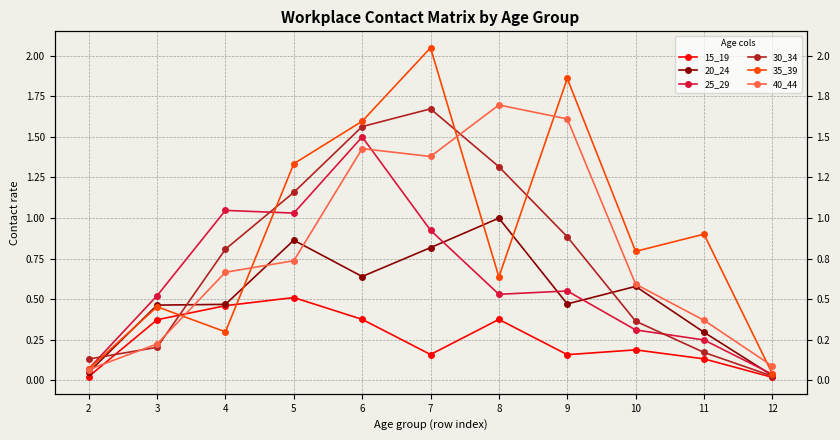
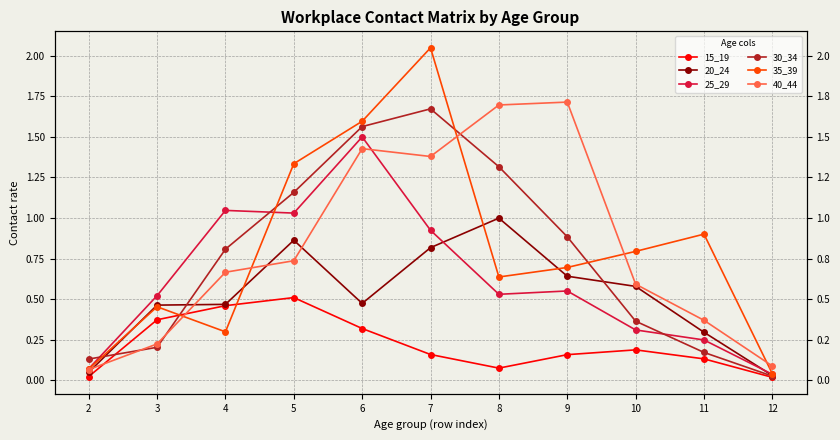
  {
    "15_19": {
      "2": 0.02,
      "3": 0.37,
      "5": 0.51,
-     "6": 0.38,
+     "6": 0.32,
      "7": 0.16,
-     "8": 0.37,
+     "8": 0.07,
      "9": 0.16,
      "10": 0.19,
      "11": 0.13
    },
    "20_24": {
      "2": 0.05,
      "5": 0.86,
-     "6": 0.64,
+     "6": 0.47,
      "7": 0.82,
      "8": 1.00,
-     "9": 0.47,
+     "9": 0.64,
      "11": 0.30
    },
    "35_39": {
      "4": 0.30,
      "5": 1.33,
      "6": 1.60,
      "7": 2.05,
      "8": 0.64,
-     "9": 1.86,
+     "9": 0.70,
      "10": 0.79,
      "11": 0.90
    },
    "40_44": {
      "3": 0.22,
      "4": 0.67,
      "5": 0.74,
      "6": 1.43,
      "7": 1.38,
      "8": 1.70,
-     "9": 1.61,
+     "9": 1.71,
      "11": 0.37,
      "12": 0.09
    }
  }
